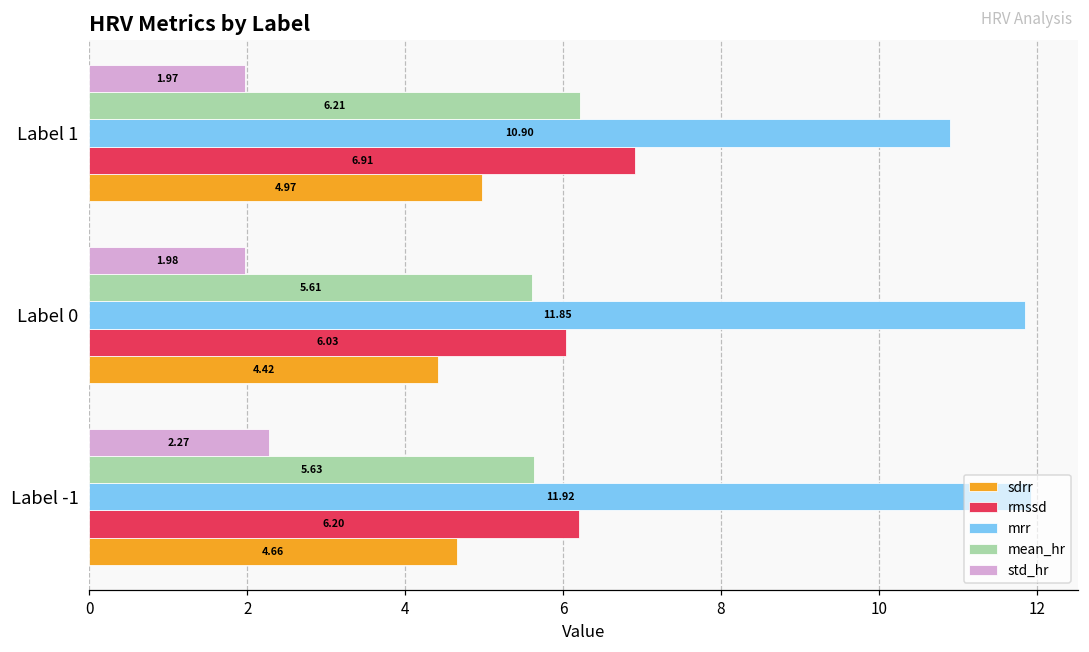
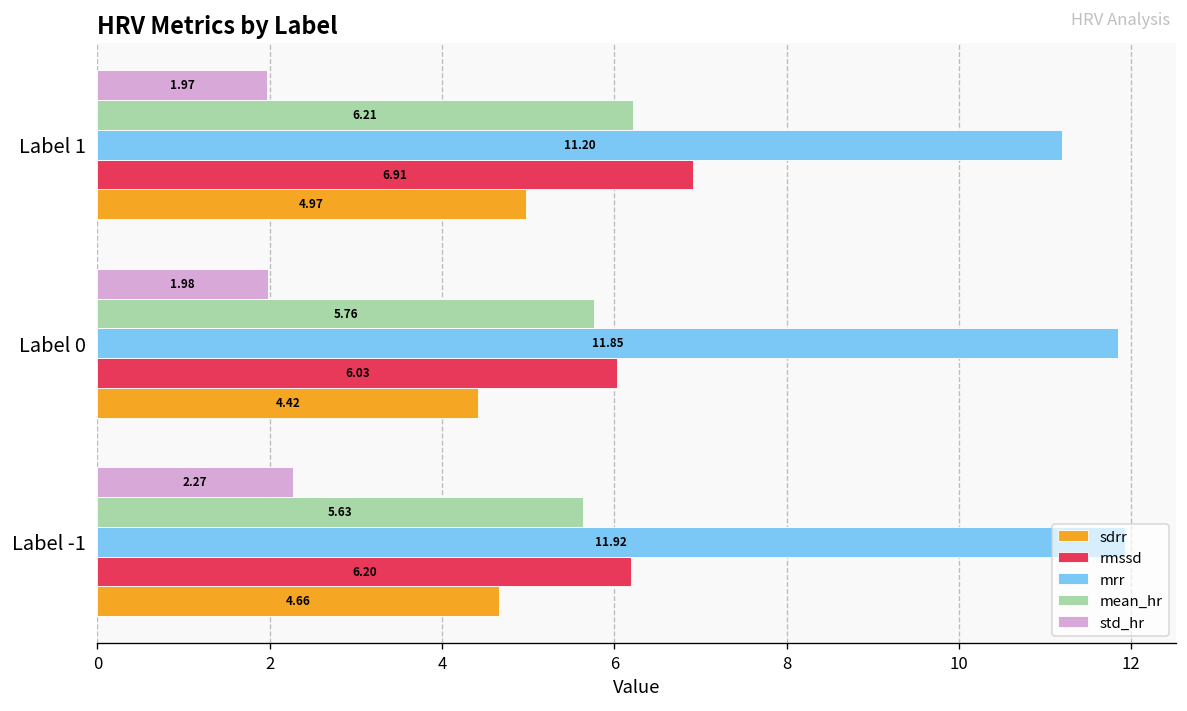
  {
    "sdrr": {
      "Label 1": 4.97,
      "Label 0": 4.42,
      "Label -1": 4.66
    },
    "rmssd": {
      "Label 1": 6.91,
      "Label 0": 6.03,
      "Label -1": 6.20
    },
    "mrr": {
-     "Label 1": 10.90,
+     "Label 1": 11.20,
      "Label 0": 11.85
    },
    "mean_hr": {
      "Label 1": 6.21,
-     "Label 0": 5.61,
+     "Label 0": 5.76,
      "Label -1": 5.63
    },
    "std_hr": {
      "Label 1": 1.97,
      "Label 0": 1.98,
      "Label -1": 2.27
    }
  }
